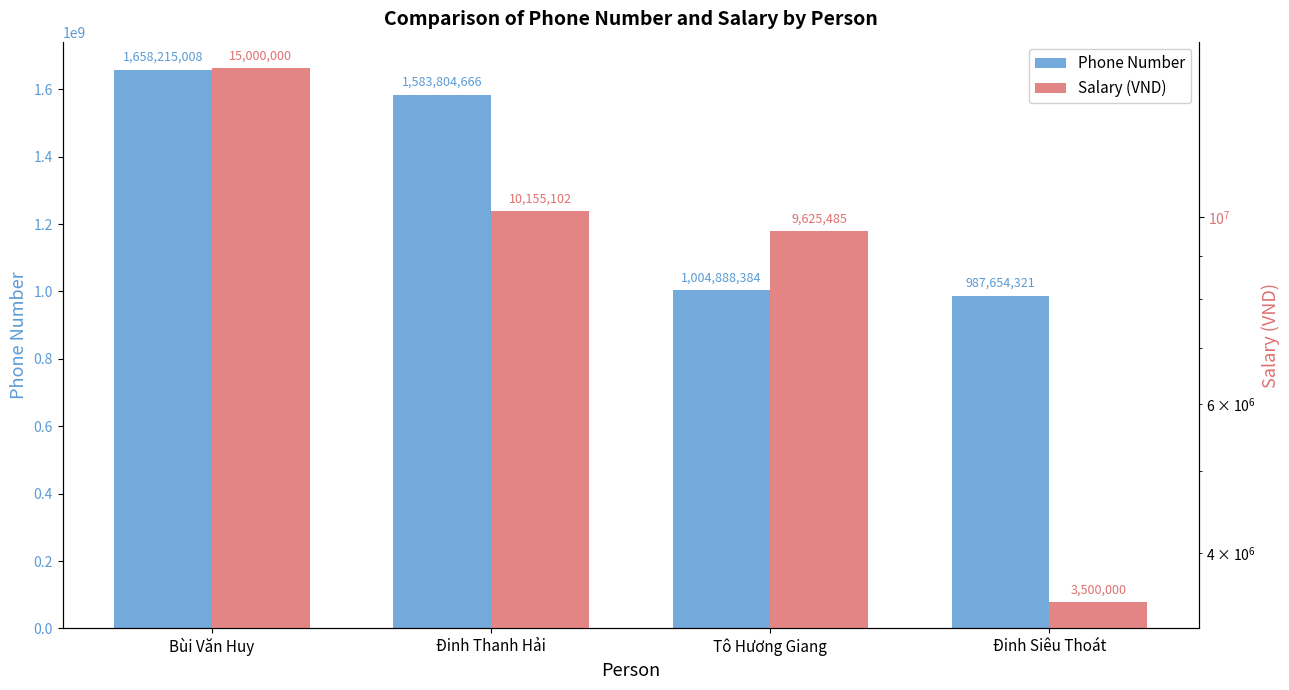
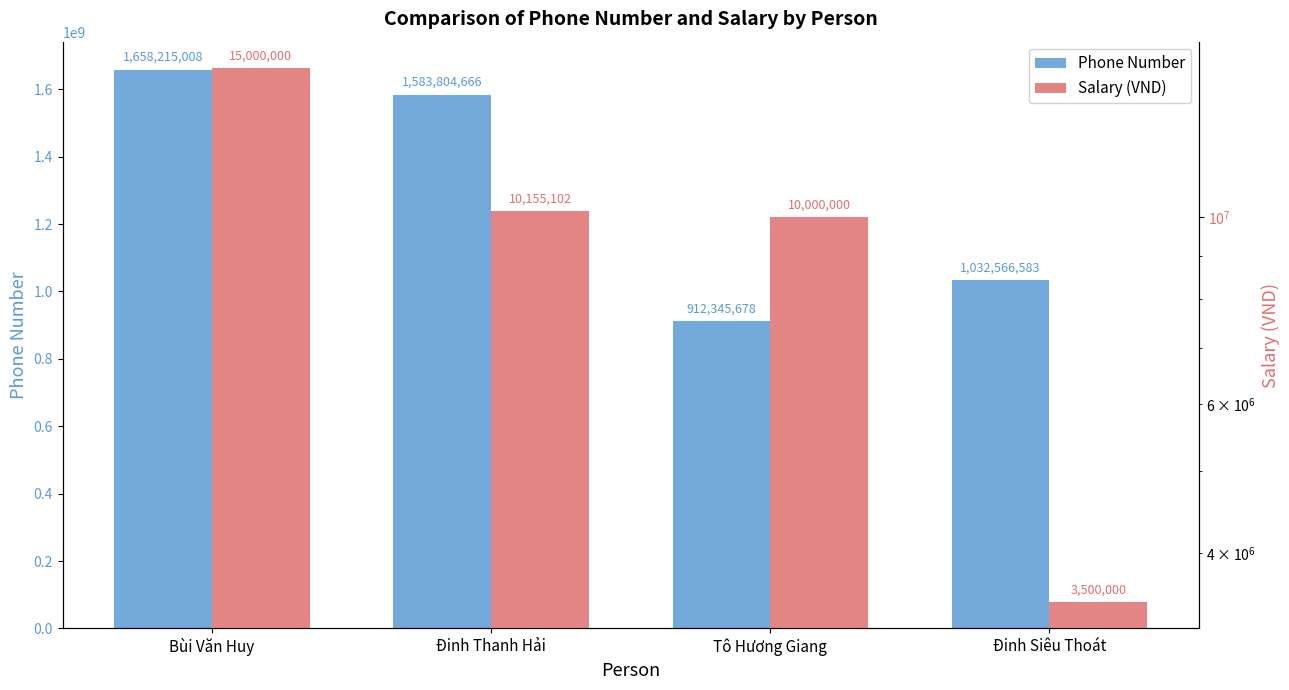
  {
    "Phone Number": {
      "Bùi Văn Huy": "1,658,215,008",
      "Đinh Thanh Hải": "1,583,804,666",
-     "Tô Hương Giang": "1,004,888,384",
-     "Đinh Siêu Thoát": "987,654,321"
+     "Tô Hương Giang": "912,345,678",
+     "Đinh Siêu Thoát": "1,032,566,583"
    },
    "Salary (VND)": {
      "Bùi Văn Huy": "15,000,000",
      "Đinh Thanh Hải": "10,155,102",
-     "Tô Hương Giang": "9,625,485",
+     "Tô Hương Giang": "10,000,000",
      "Đinh Siêu Thoát": "3,500,000"
    }
  }
